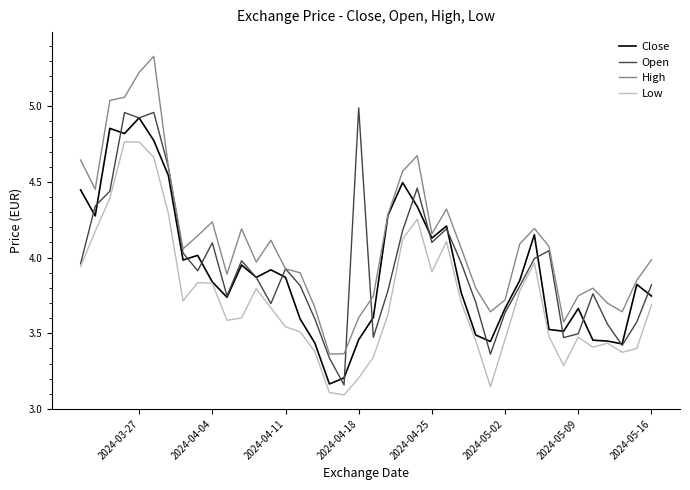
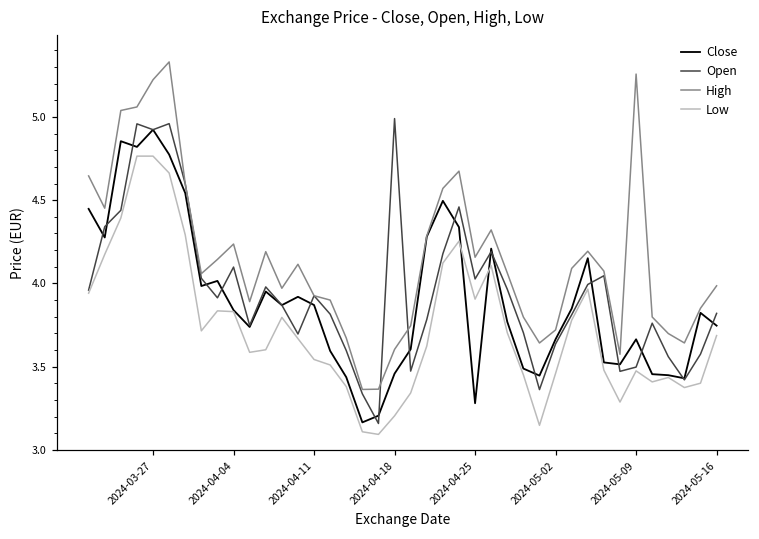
  {
    "Close": {
      "2024-04-11": 3.87,
      "2024-04-18": 3.46,
-     "2024-04-25": 4.13,
+     "2024-04-25": 3.28,
      "2024-05-02": 3.66,
      "2024-05-09": 3.66,
      "2024-05-16": 3.75
    },
    "Open": {
      "2024-04-04": 4.10,
      "2024-04-18": 4.99,
-     "2024-04-25": 4.10,
+     "2024-04-25": 4.03,
      "2024-05-02": 3.64,
      "2024-05-09": 3.50,
      "2024-05-16": 3.82
    },
    "High": {
      "2024-03-27": 5.22,
      "2024-04-04": 4.24,
      "2024-04-18": 3.60,
      "2024-04-25": 4.16,
      "2024-05-02": 3.72,
-     "2024-05-09": 3.75,
+     "2024-05-09": 5.26,
      "2024-05-16": 3.99
    },
    "Low": {
      "2024-03-27": 4.76,
      "2024-04-11": 3.54,
      "2024-04-18": 3.20,
      "2024-04-25": 3.91,
      "2024-05-02": 3.46,
      "2024-05-09": 3.47,
      "2024-05-16": 3.69
    }
  }
